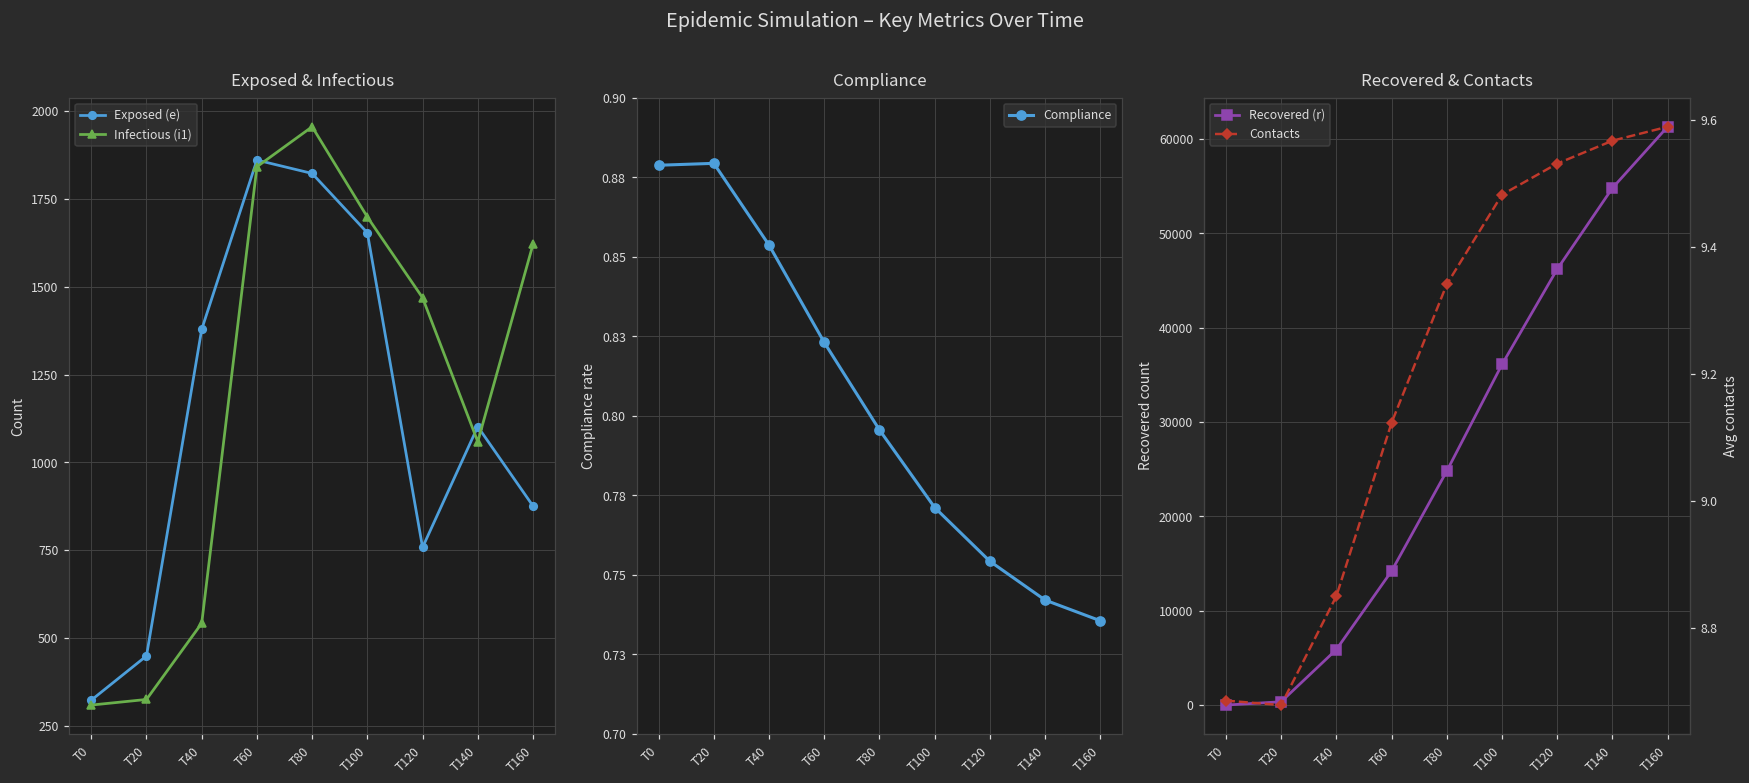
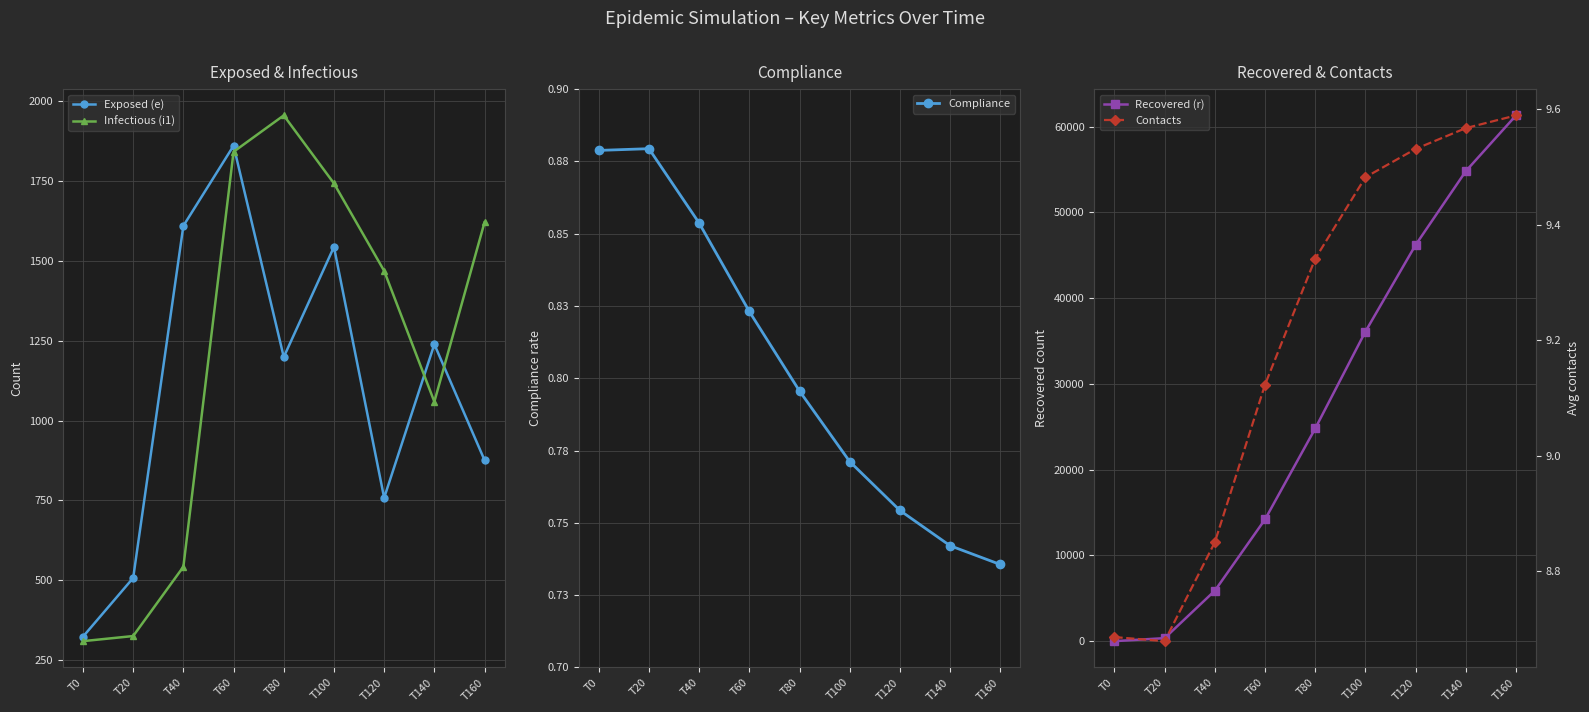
  {
    "Exposed & Infectious": {
      "Exposed (e)": {
        "T0": 320,
-       "T20": 450,
-       "T40": 1380,
+       "T20": 510,
+       "T40": 1610,
        "T60": 1860,
-       "T80": 1820,
-       "T100": 1650,
+       "T80": 1200,
+       "T100": 1540,
        "T120": 760,
-       "T140": 1100,
+       "T140": 1240,
        "T160": 880
      },
      "Infectious (i1)": {
        "T0": 310,
        "T20": 330,
        "T40": 540,
        "T60": 1840,
        "T80": 1960,
-       "T100": 1700,
+       "T100": 1740,
        "T120": 1470,
        "T140": 1060,
        "T160": 1620
      }
    }
  }
